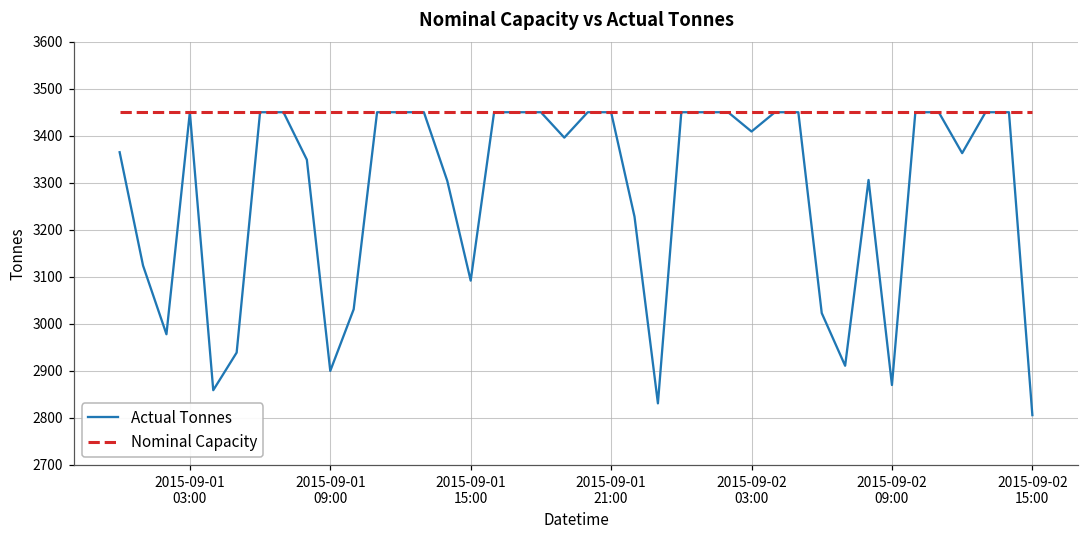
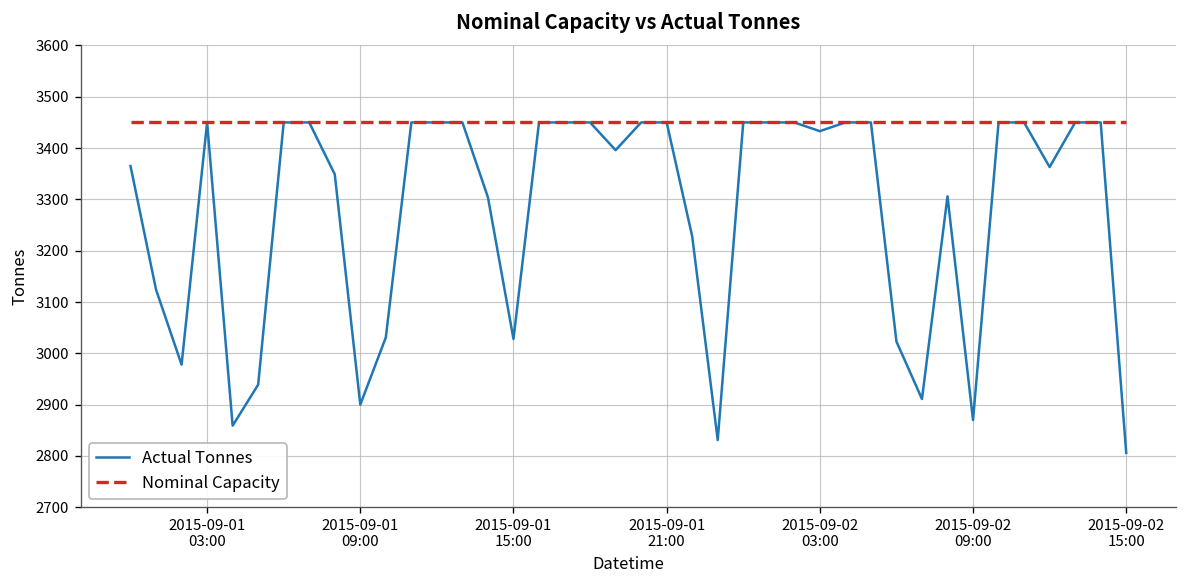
  {
    "Actual Tonnes": {
      "2015-09-01 09:00": 2900,
-     "2015-09-01 15:00": 3090,
-     "2015-09-02 03:00": 3410,
+     "2015-09-01 15:00": 3030,
+     "2015-09-02 03:00": 3430,
      "2015-09-02 09:00": 2870,
      "2015-09-02 15:00": 2810
    },
    "Nominal Capacity": {
      "2015-09-01 09:00": 3450,
      "2015-09-01 15:00": 3450,
      "2015-09-02 03:00": 3450,
      "2015-09-02 09:00": 3450,
      "2015-09-02 15:00": 3450
    }
  }
